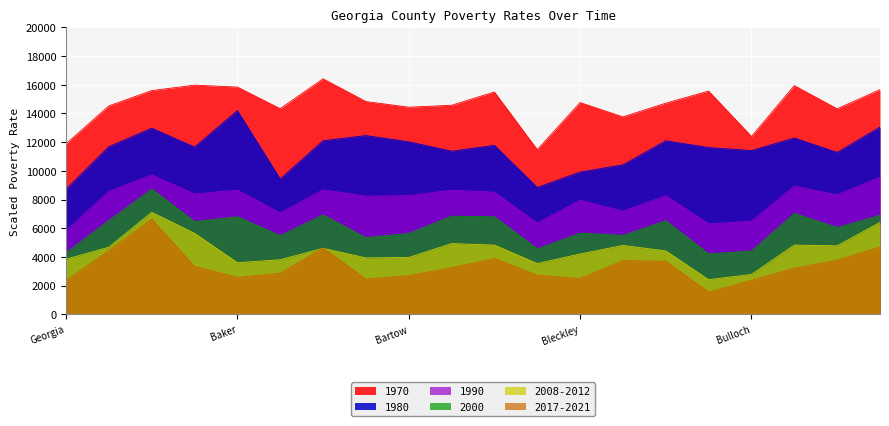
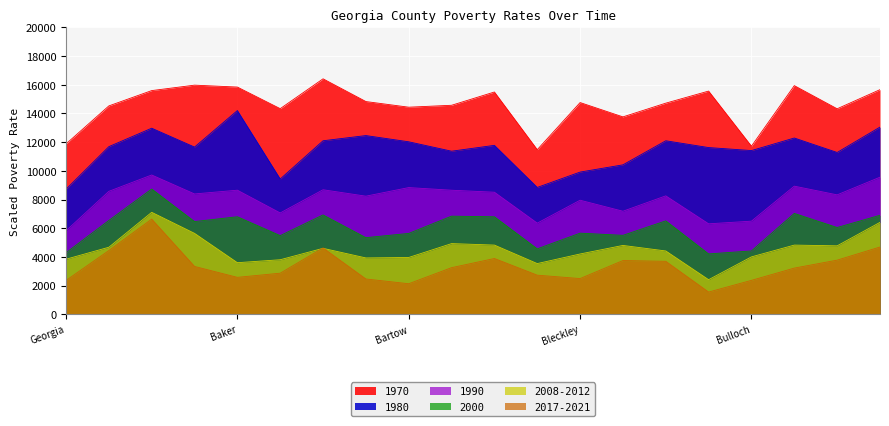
  {
    "1970": {
      "Georgia": 11900,
      "Baker": 15800,
      "Bartow": 14400,
      "Bleckley": 14800,
-     "Bulloch": 12400
+     "Bulloch": 11700
    },
    "1980": {
      "Georgia": 8700,
      "Baker": 14200,
      "Bartow": 12000,
      "Bleckley": 9900,
      "Bulloch": 11400
    },
    "1990": {
      "Georgia": 5800,
      "Baker": 8700,
-     "Bartow": 8300,
+     "Bartow": 8800,
      "Bleckley": 8000,
      "Bulloch": 6500
    },
    "2000": {
      "Georgia": 4300,
      "Baker": 6800,
      "Bartow": 5600,
      "Bleckley": 5700,
      "Bulloch": 4400
    },
    "2008-2012": {
      "Georgia": 3800,
      "Baker": 3600,
      "Bartow": 4000,
      "Bleckley": 4200,
-     "Bulloch": 2800
+     "Bulloch": 4000
    },
    "2017-2021": {
      "Georgia": 2400,
      "Baker": 2600,
-     "Bartow": 2700,
+     "Bartow": 2100,
      "Bleckley": 2500,
      "Bulloch": 2400
    }
  }
